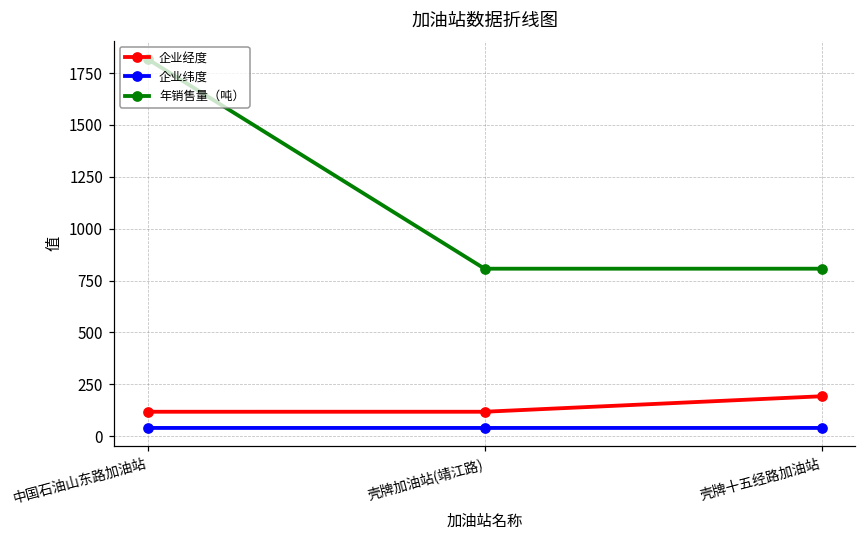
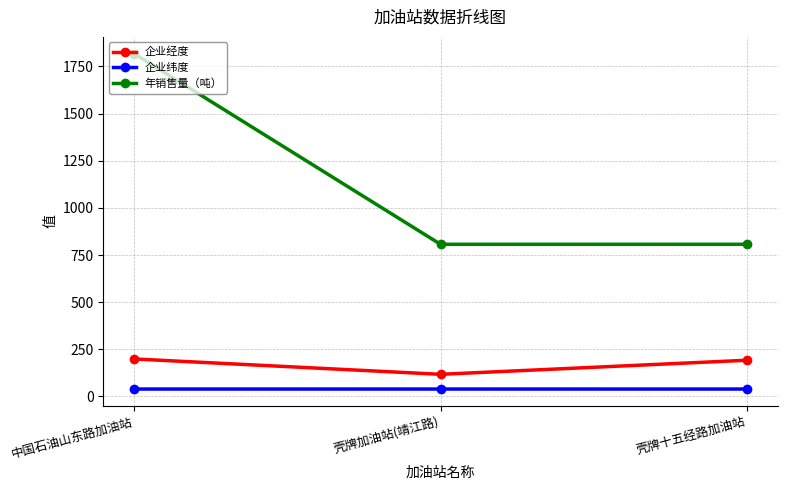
  {
    "企业经度": {
-     "中国石油山东路加油站": 120,
+     "中国石油山东路加油站": 200,
      "壳牌加油站(靖江路)": 120,
      "壳牌十五经路加油站": 190
    },
    "企业纬度": {
      "中国石油山东路加油站": 40,
      "壳牌加油站(靖江路)": 40,
      "壳牌十五经路加油站": 40
    },
    "年销售量（吨）": {
      "壳牌加油站(靖江路)": 810,
      "壳牌十五经路加油站": 810
    }
  }
